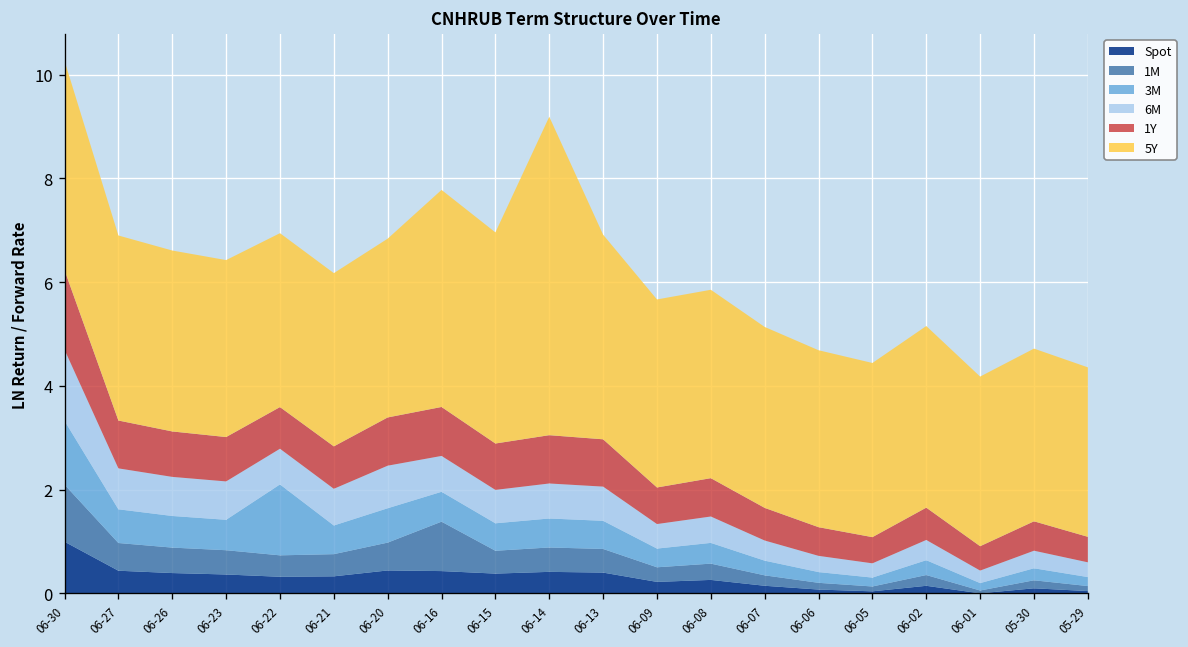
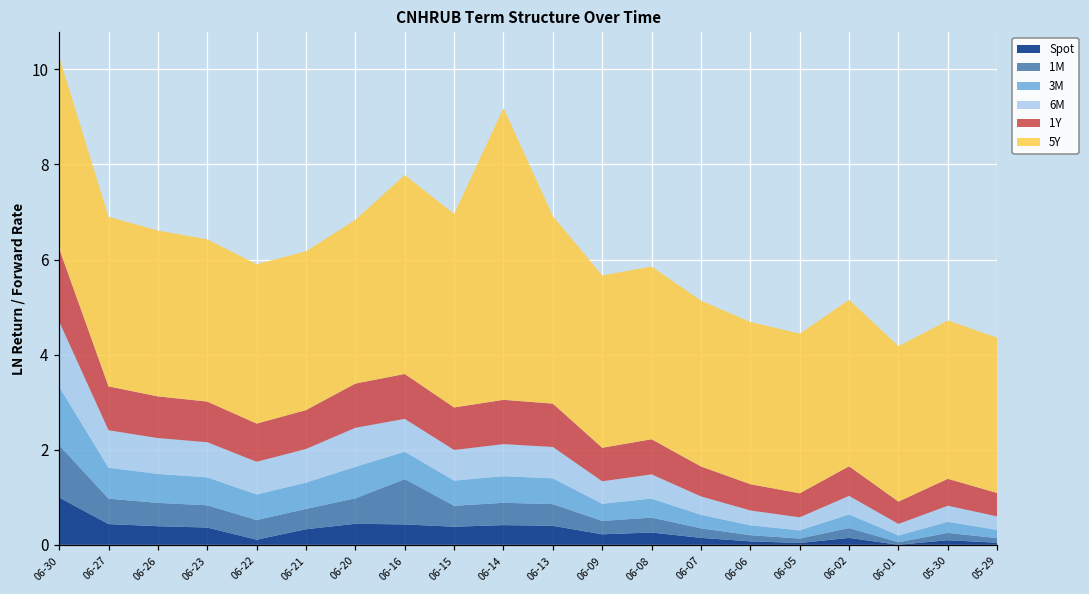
  {
    "Spot": {
      "06-30": 1.0,
      "06-27": 0.4,
      "06-26": 0.4,
      "06-23": 0.4,
-     "06-22": 0.3,
+     "06-22": 0.1,
      "06-21": 0.3,
      "06-20": 0.4,
      "06-16": 0.4,
      "06-15": 0.4,
      "06-14": 0.4,
      "06-13": 0.4,
      "06-09": 0.2,
      "06-08": 0.3,
      "06-07": 0.1,
      "06-06": 0.1,
      "06-02": 0.1,
      "05-30": 0.1
    },
    "1M": {
      "06-30": 1.1,
      "06-27": 0.5,
      "06-26": 0.5,
      "06-23": 0.5,
      "06-22": 0.4,
      "06-21": 0.4,
      "06-20": 0.5,
      "06-16": 1.0,
      "06-15": 0.4,
      "06-14": 0.5,
      "06-13": 0.5,
      "06-09": 0.3,
      "06-08": 0.3,
      "06-07": 0.2,
      "06-06": 0.1,
      "06-05": 0.1,
      "06-02": 0.2,
      "05-30": 0.2,
      "05-29": 0.1
    },
    "3M": {
      "06-30": 1.2,
      "06-27": 0.6,
      "06-26": 0.6,
      "06-23": 0.6,
-     "06-22": 1.4,
+     "06-22": 0.5,
      "06-21": 0.6,
      "06-20": 0.7,
      "06-16": 0.6,
      "06-15": 0.5,
      "06-14": 0.6,
      "06-13": 0.5,
      "06-09": 0.4,
      "06-08": 0.4,
      "06-07": 0.3,
      "06-06": 0.2,
      "06-05": 0.2,
      "06-02": 0.3,
      "06-01": 0.1,
      "05-30": 0.2,
      "05-29": 0.2
    },
    "6M": {
      "06-30": 1.4,
      "06-27": 0.8,
      "06-26": 0.8,
      "06-23": 0.7,
      "06-22": 0.7,
      "06-21": 0.7,
      "06-20": 0.8,
      "06-16": 0.7,
      "06-15": 0.6,
      "06-14": 0.7,
      "06-13": 0.7,
      "06-09": 0.5,
      "06-08": 0.5,
      "06-07": 0.4,
      "06-06": 0.3,
      "06-05": 0.3,
      "06-02": 0.4,
      "06-01": 0.2,
      "05-30": 0.3,
      "05-29": 0.3
    },
    "1Y": {
      "06-30": 1.5,
      "06-27": 0.9,
      "06-26": 0.9,
      "06-23": 0.9,
      "06-22": 0.8,
      "06-21": 0.8,
      "06-20": 0.9,
      "06-16": 0.9,
      "06-15": 0.9,
      "06-14": 0.9,
      "06-13": 0.9,
      "06-09": 0.7,
      "06-08": 0.7,
      "06-07": 0.6,
      "06-06": 0.6,
      "06-05": 0.5,
      "06-02": 0.6,
      "06-01": 0.5,
      "05-30": 0.6,
      "05-29": 0.5
    },
    "5Y": {
      "06-30": 4.0,
      "06-27": 3.6,
      "06-26": 3.5,
      "06-23": 3.4,
      "06-22": 3.4,
      "06-21": 3.3,
      "06-20": 3.4,
      "06-16": 4.2,
      "06-15": 4.1,
      "06-14": 6.1,
      "06-13": 3.9,
      "06-09": 3.6,
      "06-08": 3.6,
      "06-07": 3.5,
      "06-06": 3.4,
      "06-05": 3.4,
      "06-02": 3.5,
      "06-01": 3.3,
      "05-30": 3.3,
      "05-29": 3.3
    }
  }
